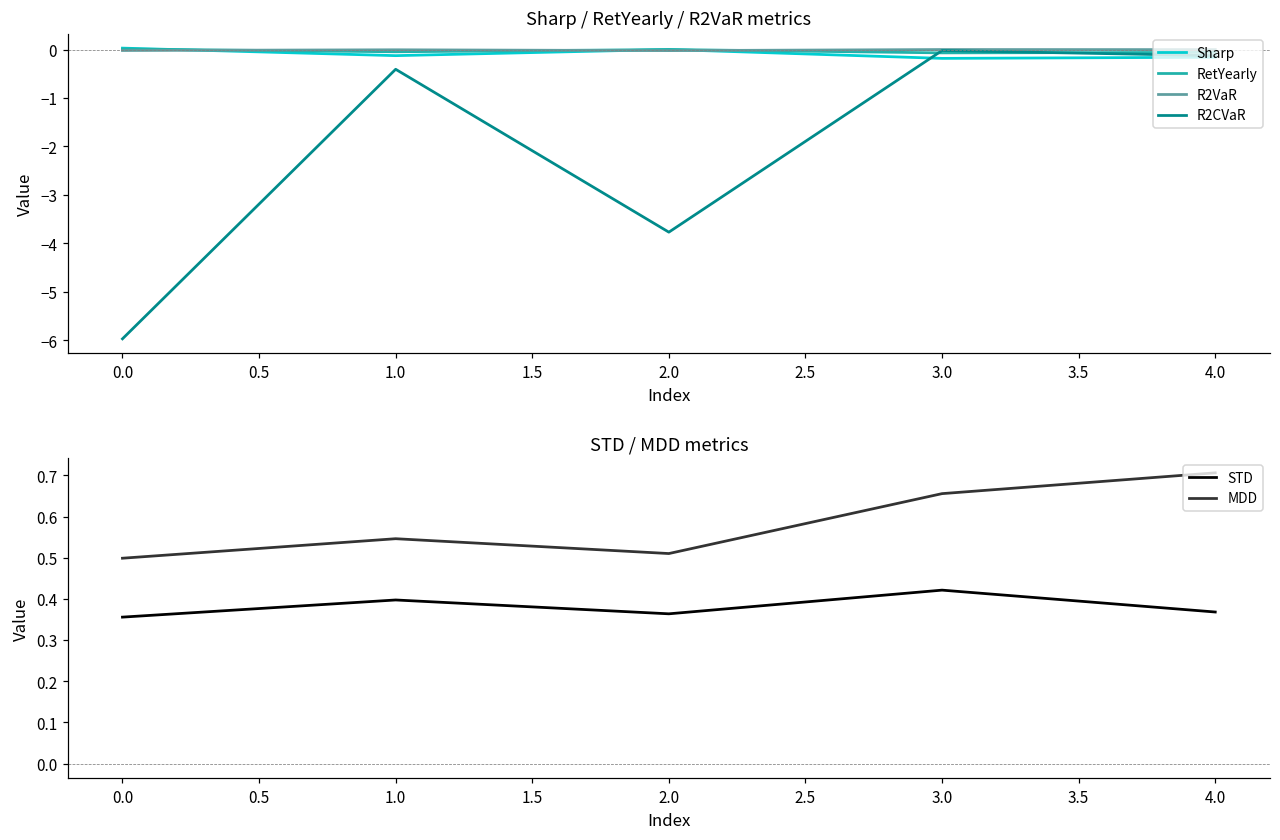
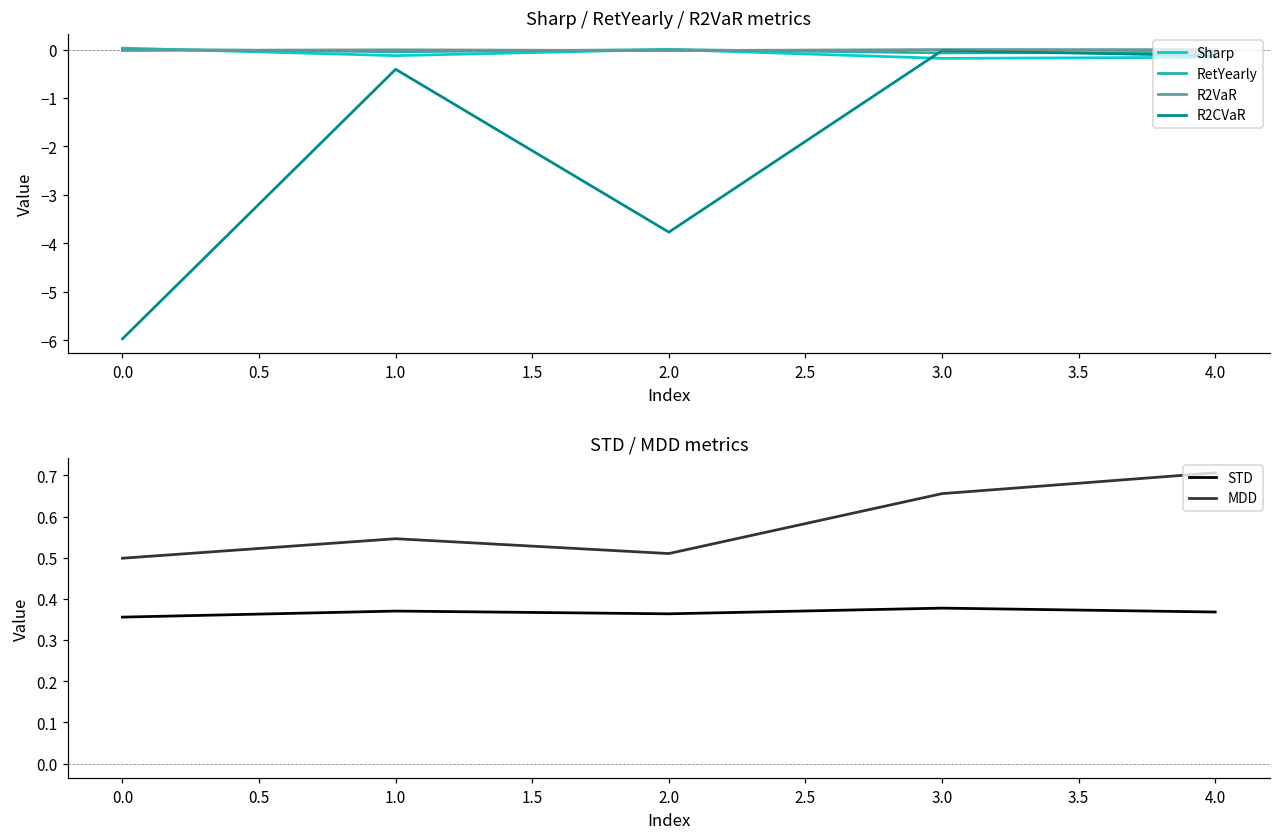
  {
    "STD / MDD metrics": {
      "STD": {
        "0.0": 0.36,
-       "1.0": 0.40,
+       "1.0": 0.37,
        "2.0": 0.36,
-       "3.0": 0.42,
+       "3.0": 0.38,
        "4.0": 0.37
      },
      "MDD": {
        "0.0": 0.50,
        "1.0": 0.55,
        "2.0": 0.51,
        "3.0": 0.66
      }
    }
  }
